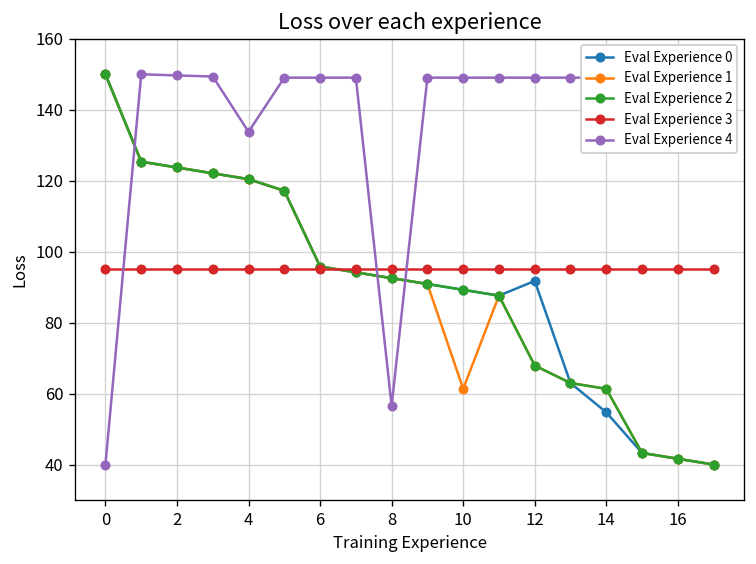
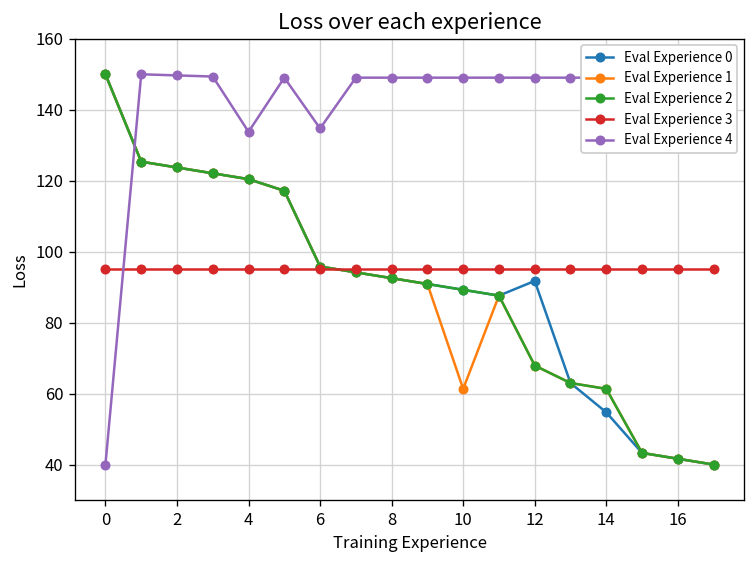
  {
    "Eval Experience 0": {
      "12": 92,
      "14": 55
    },
    "Eval Experience 1": {
      "10": 61
    },
    "Eval Experience 3": {
      "0": 95,
      "2": 95,
      "4": 95,
      "8": 95,
      "10": 95,
      "12": 95,
      "14": 95,
      "16": 95
    },
    "Eval Experience 4": {
      "0": 40,
      "2": 150,
      "4": 134,
-     "6": 149,
-     "8": 57,
+     "6": 135,
+     "8": 149,
      "10": 149,
      "12": 149
    }
  }
